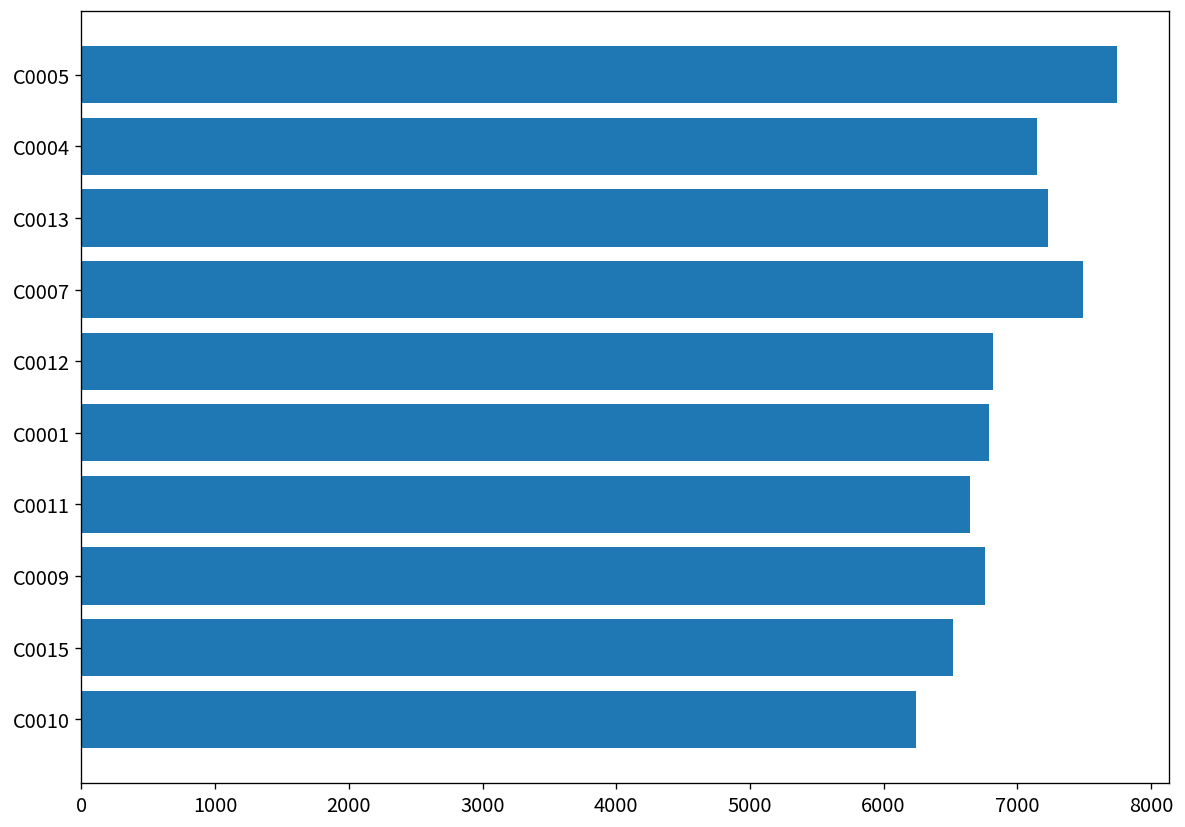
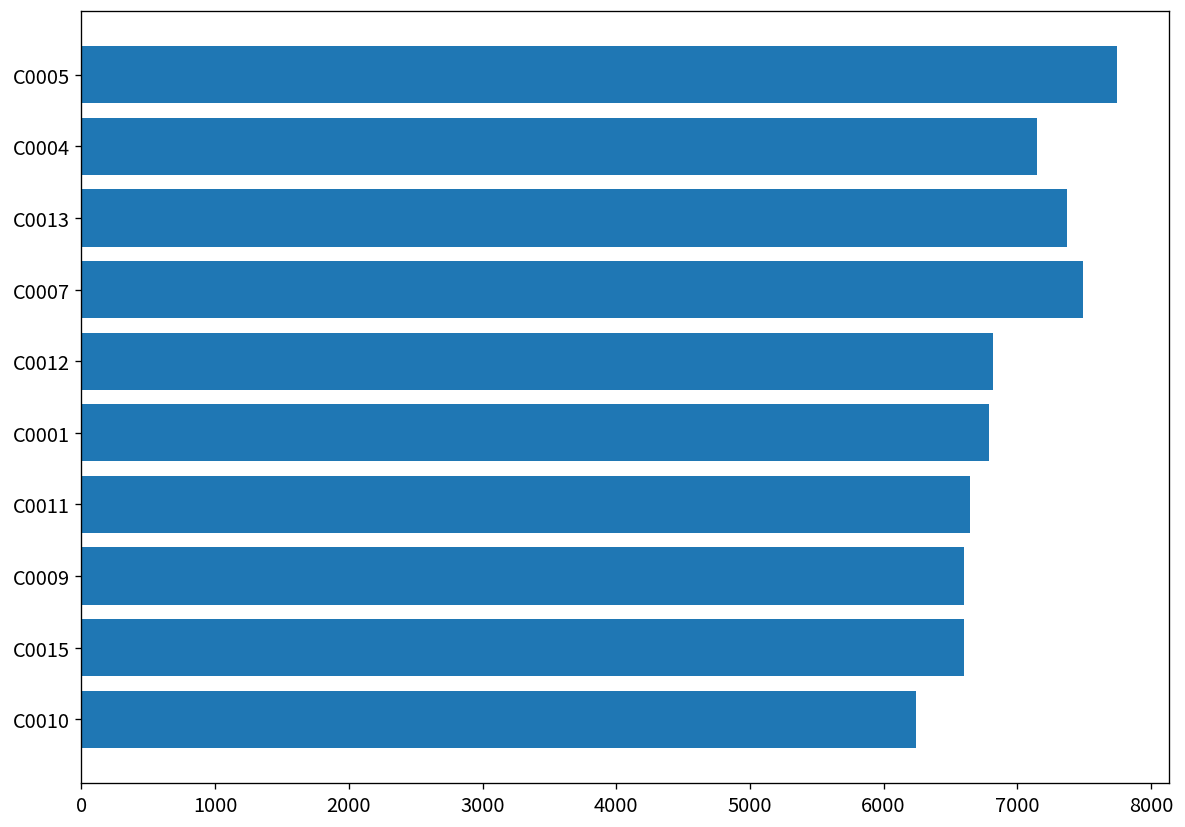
  {
    "C0005": 7750,
    "C0004": 7140,
-   "C0013": 7230,
+   "C0013": 7370,
    "C0007": 7490,
    "C0012": 6820,
    "C0001": 6790,
    "C0011": 6640,
-   "C0009": 6760,
-   "C0015": 6520,
+   "C0009": 6600,
+   "C0015": 6600,
    "C0010": 6240
  }
